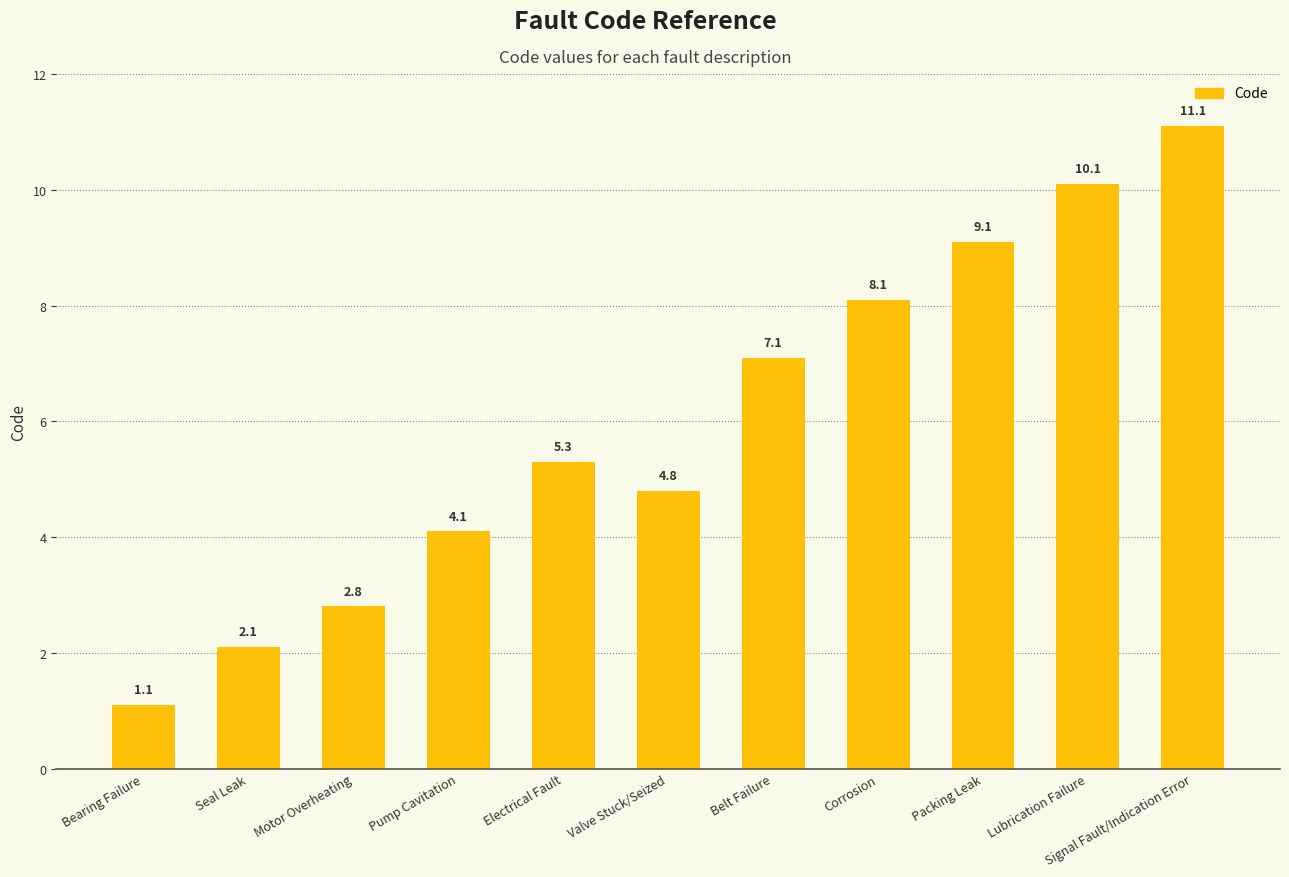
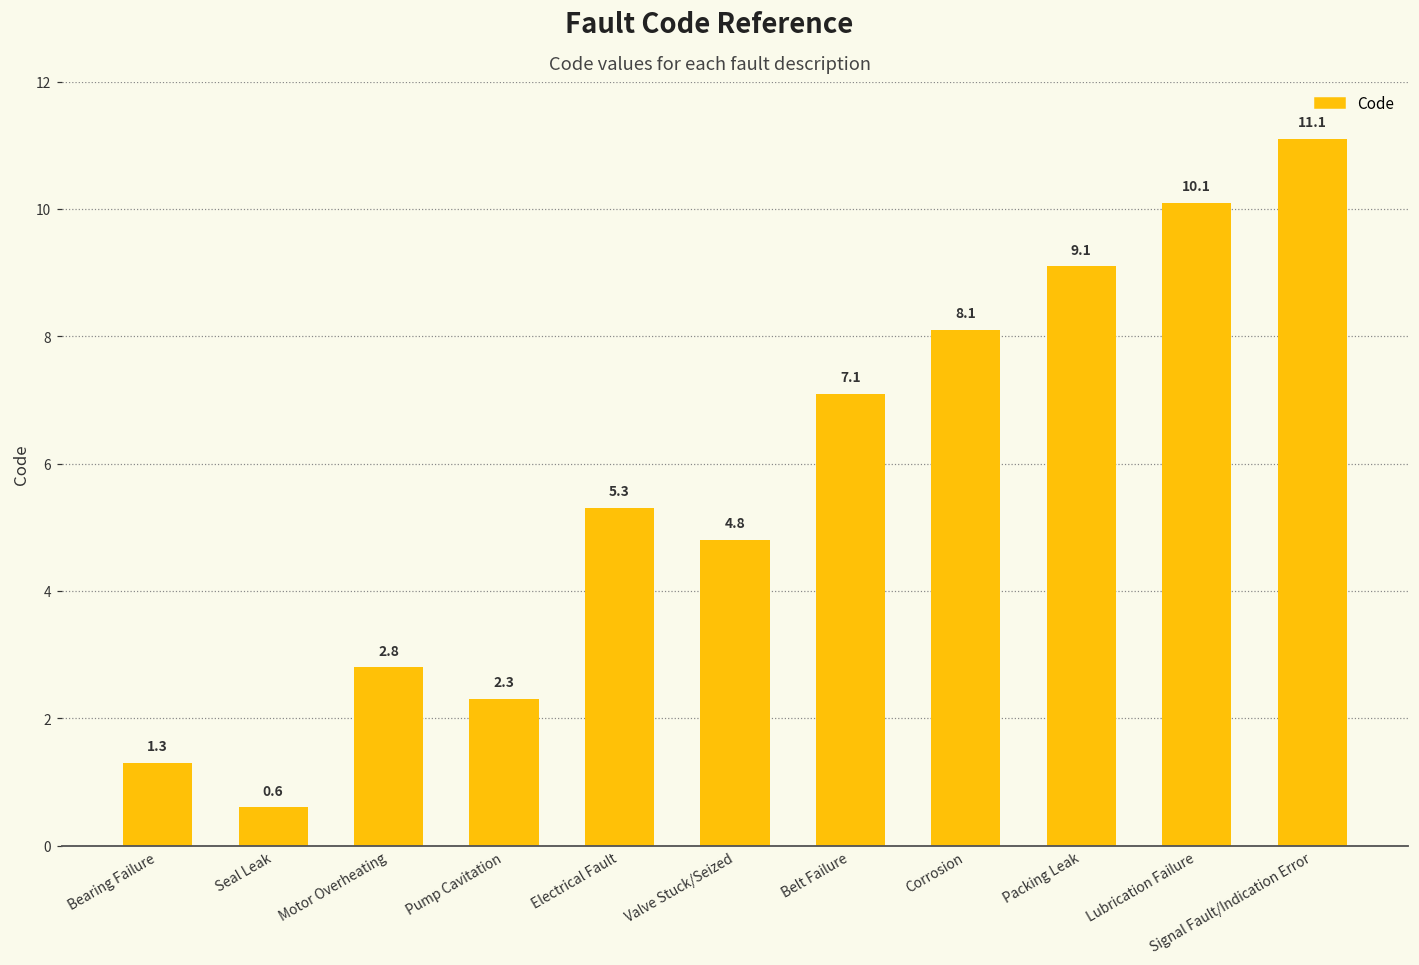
  {
-   "Bearing Failure": 1.1,
-   "Seal Leak": 2.1,
+   "Bearing Failure": 1.3,
+   "Seal Leak": 0.6,
    "Motor Overheating": 2.8,
-   "Pump Cavitation": 4.1,
+   "Pump Cavitation": 2.3,
    "Electrical Fault": 5.3,
    "Valve Stuck/Seized": 4.8,
    "Belt Failure": 7.1,
    "Corrosion": 8.1,
    "Packing Leak": 9.1,
    "Lubrication Failure": 10.1,
    "Signal Fault/Indication Error": 11.1
  }
